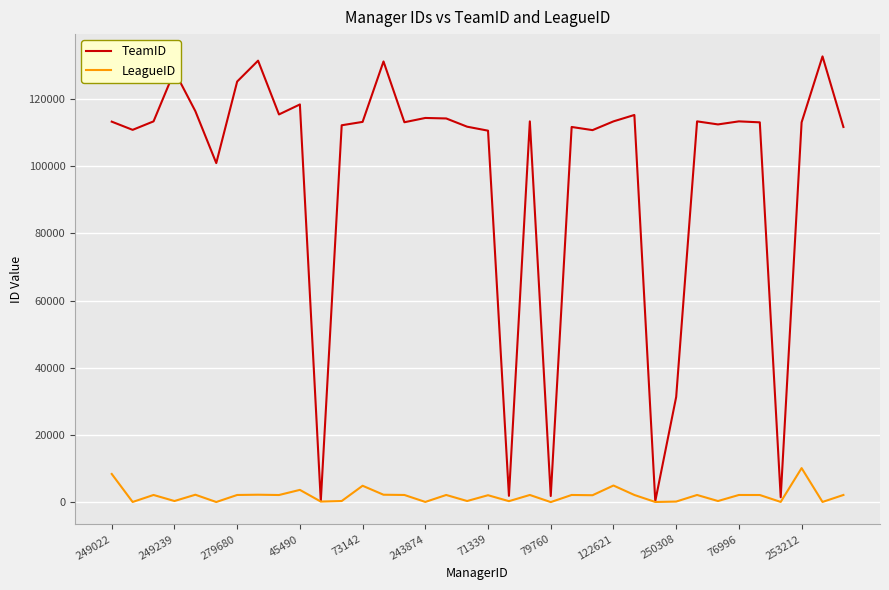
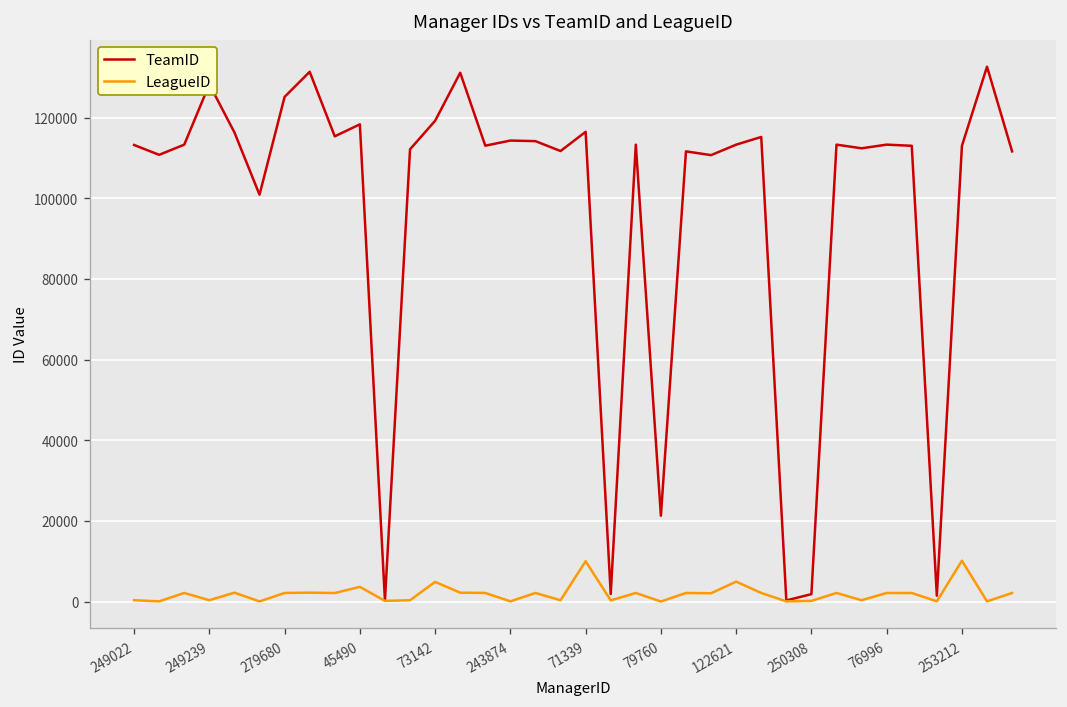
  {
    "TeamID": {
      "249022": 113000,
      "279680": 125000,
      "45490": 118000,
-     "73142": 113000,
+     "73142": 119000,
      "243874": 114000,
-     "71339": 111000,
-     "79760": 2000,
+     "71339": 116000,
+     "79760": 21000,
      "122621": 113000,
-     "250308": 31000,
+     "250308": 2000,
      "76996": 113000,
      "253212": 113000
    },
    "LeagueID": {
-     "249022": 8000,
+     "249022": 0,
      "249239": 0,
      "279680": 2000,
      "45490": 4000,
      "73142": 5000,
      "243874": 0,
-     "71339": 2000,
+     "71339": 10000,
      "79760": 0,
      "122621": 5000,
      "250308": 0,
      "76996": 2000,
      "253212": 10000
    }
  }
